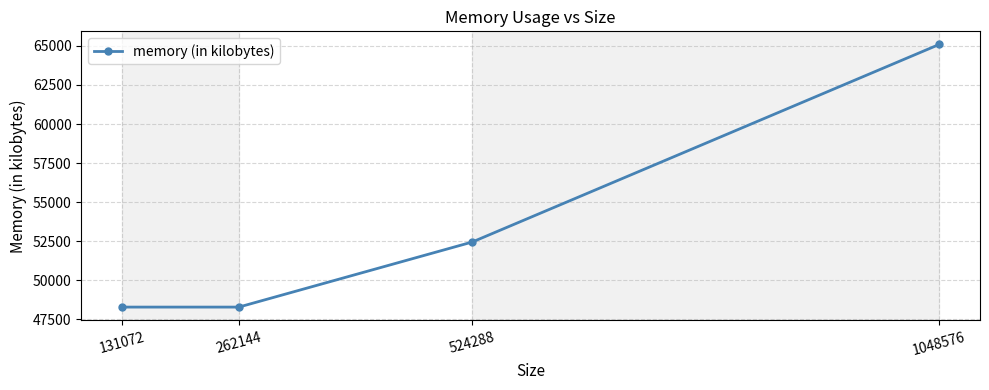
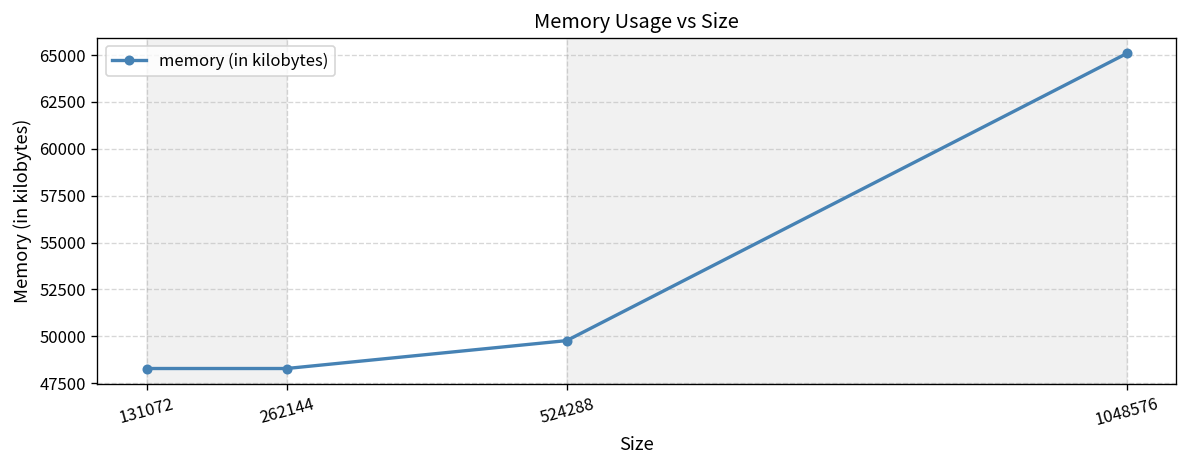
  {
    "131072": 48300,
    "262144": 48300,
-   "524288": 52500,
+   "524288": 49800,
    "1048576": 65100
  }
